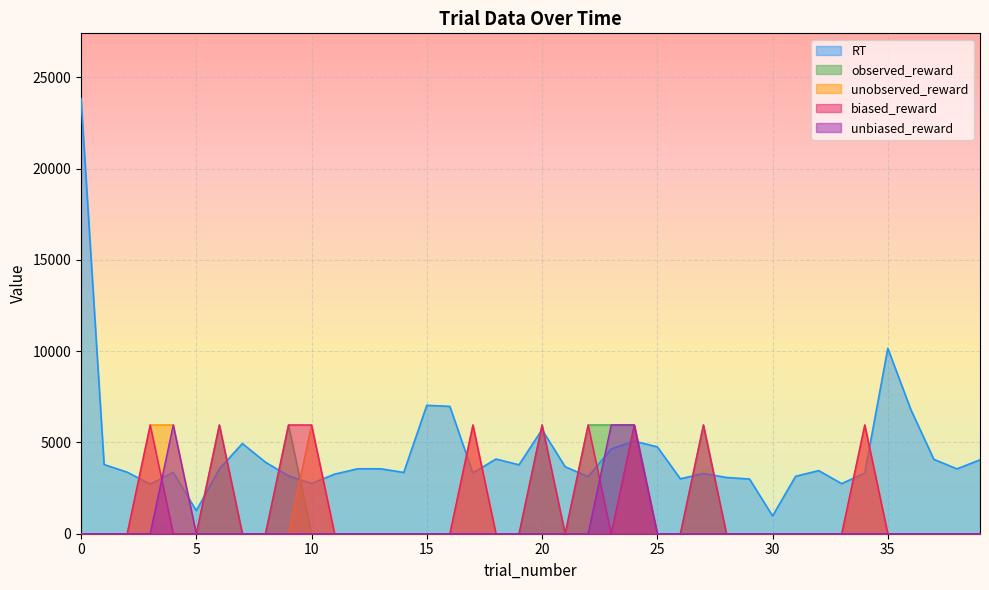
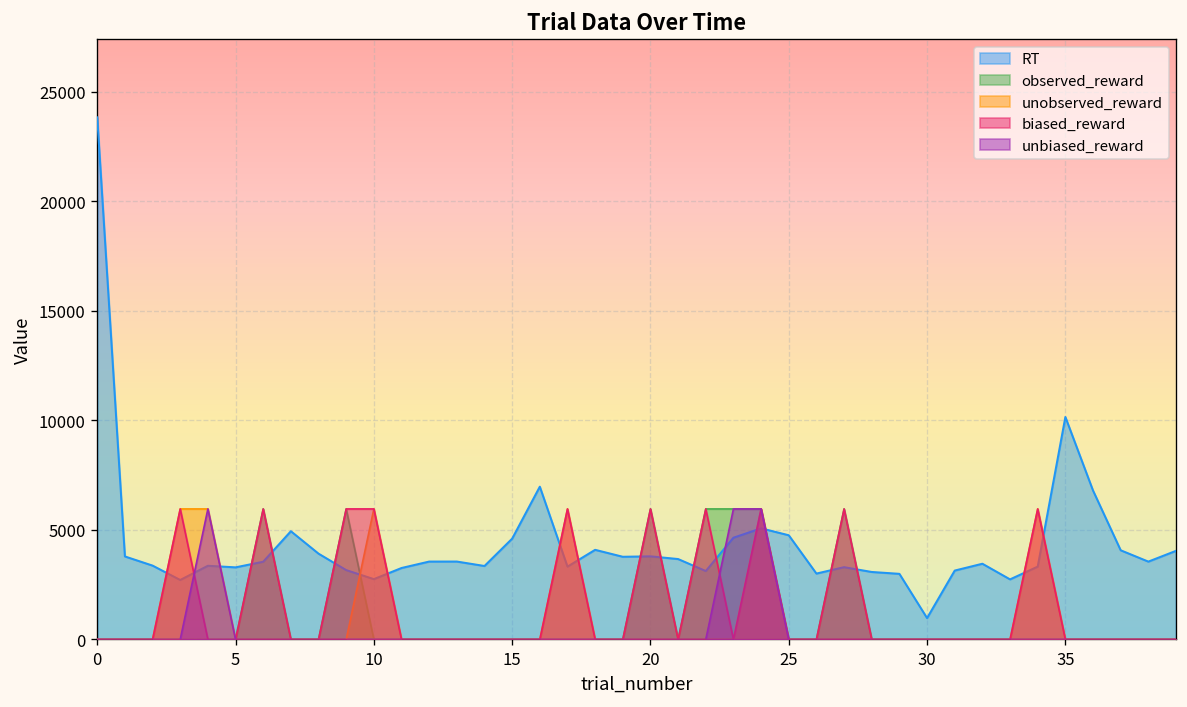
  {
    "RT": {
      "0": 23800,
-     "5": 1300,
+     "5": 3300,
      "10": 2800,
-     "15": 7000,
-     "20": 5700,
+     "15": 4600,
+     "20": 3800,
      "25": 4800,
      "30": 1000,
      "35": 10200
    }
  }
